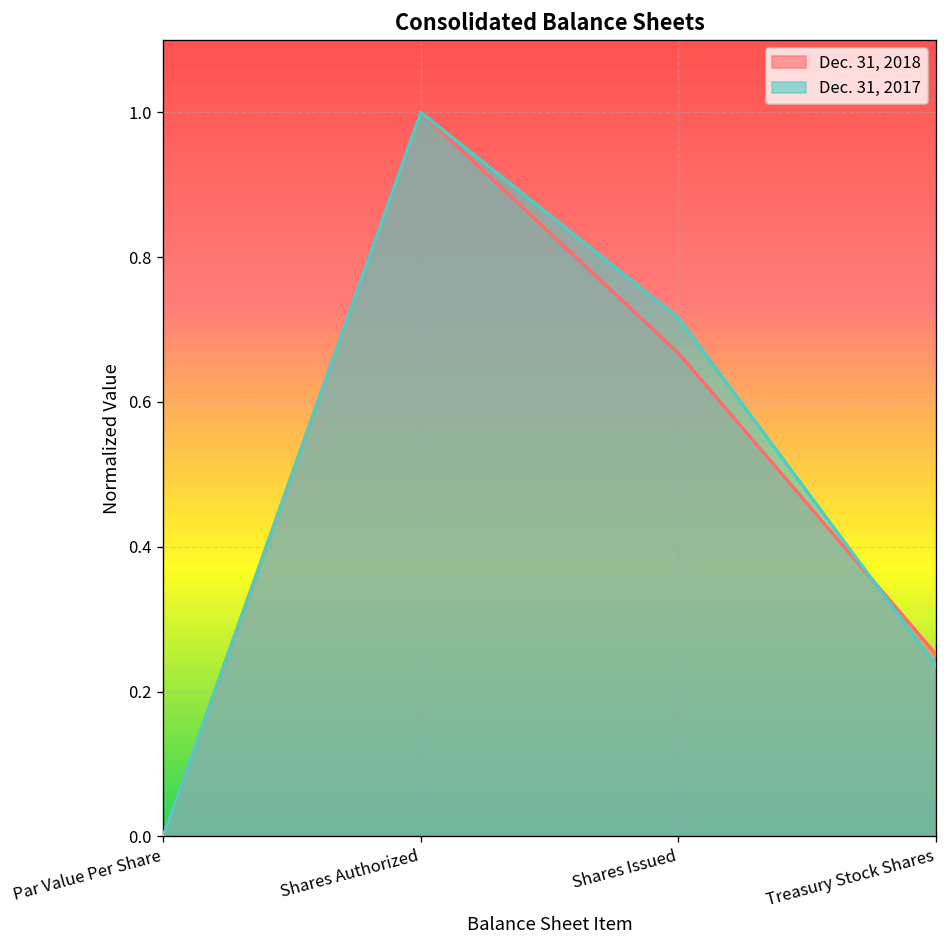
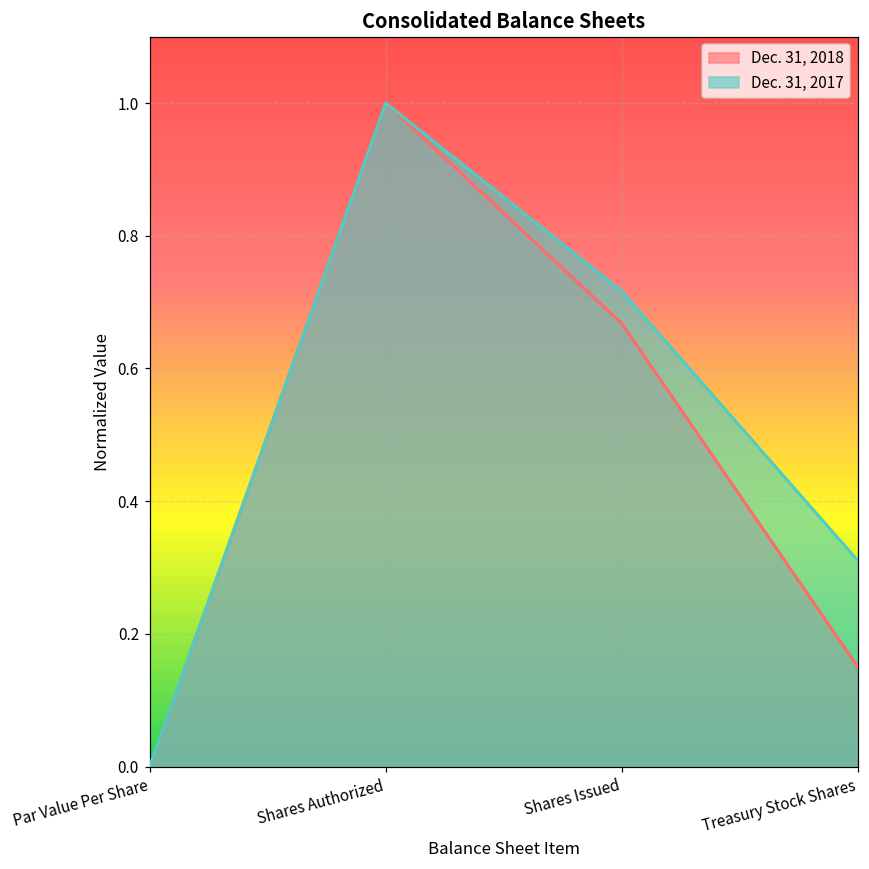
  {
    "Dec. 31, 2018": {
      "Shares Issued": 0.67,
-     "Treasury Stock Shares": 0.25
+     "Treasury Stock Shares": 0.15
    },
    "Dec. 31, 2017": {
      "Shares Issued": 0.72,
-     "Treasury Stock Shares": 0.24
+     "Treasury Stock Shares": 0.31
    }
  }
